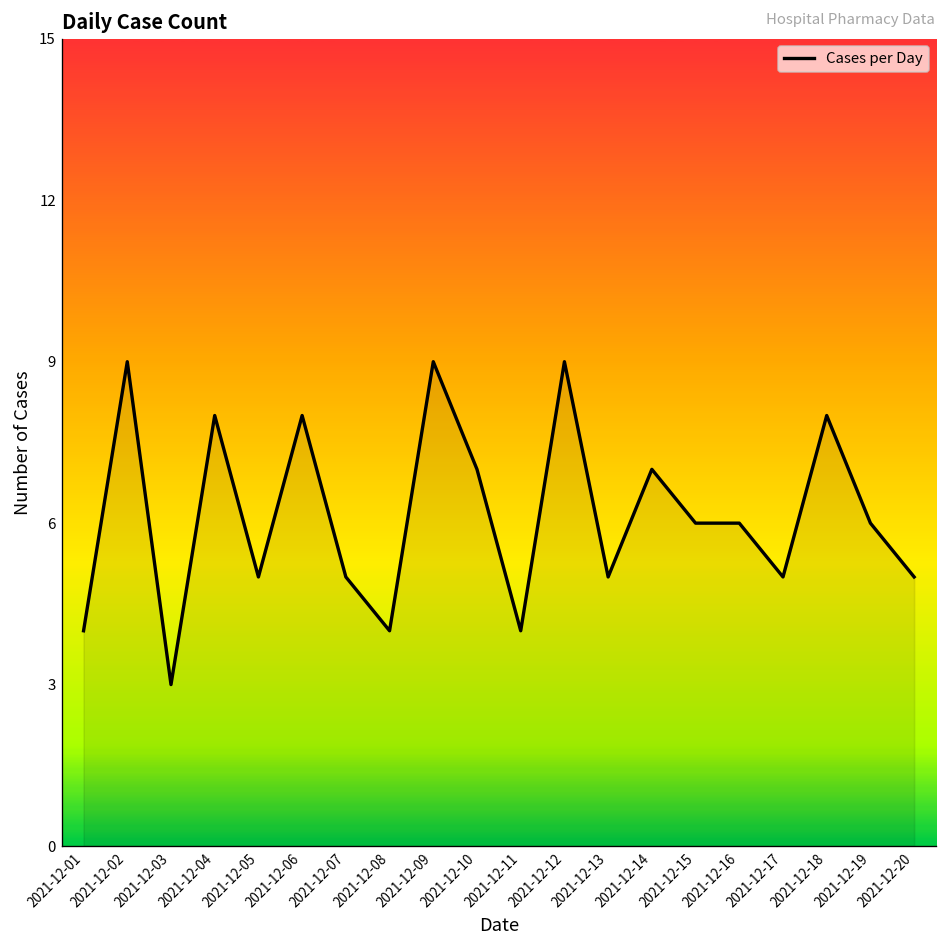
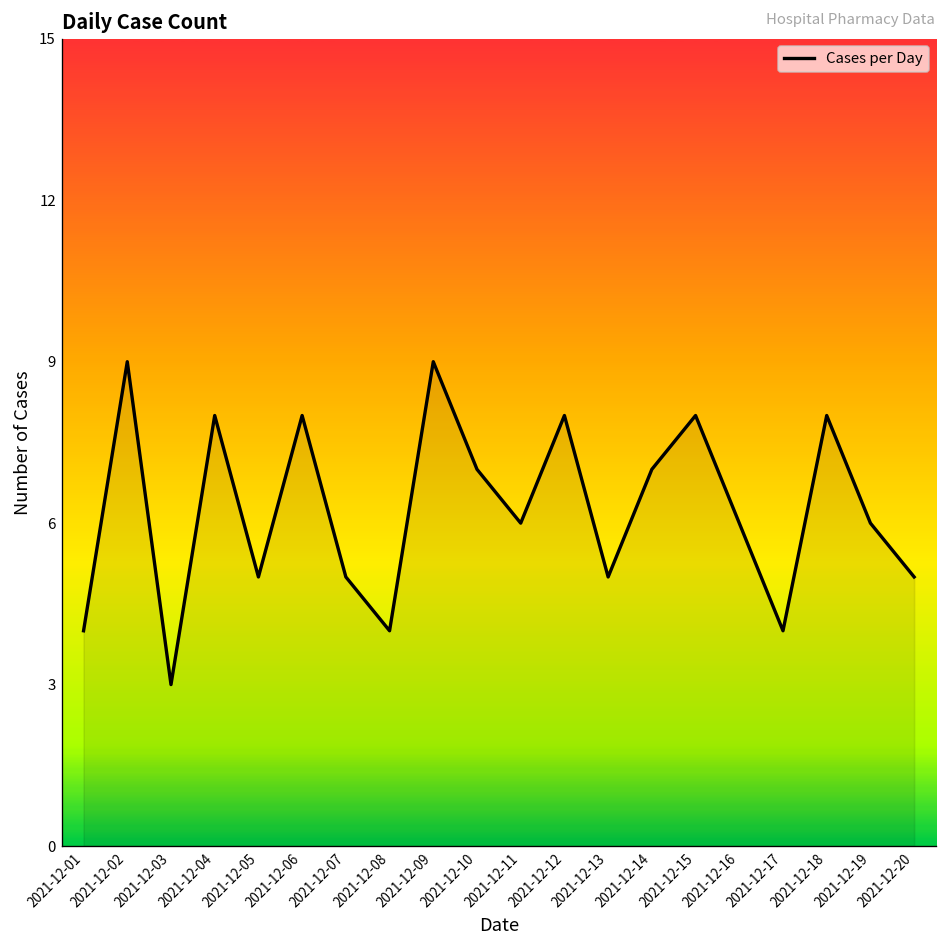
  {
    "2021-12-01": 4,
    "2021-12-02": 9,
    "2021-12-03": 3,
    "2021-12-04": 8,
    "2021-12-05": 5,
    "2021-12-06": 8,
    "2021-12-07": 5,
    "2021-12-08": 4,
    "2021-12-09": 9,
    "2021-12-10": 7,
-   "2021-12-11": 4,
-   "2021-12-12": 9,
+   "2021-12-11": 6,
+   "2021-12-12": 8,
    "2021-12-13": 5,
    "2021-12-14": 7,
-   "2021-12-15": 6,
+   "2021-12-15": 8,
    "2021-12-16": 6,
-   "2021-12-17": 5,
+   "2021-12-17": 4,
    "2021-12-18": 8,
    "2021-12-19": 6,
    "2021-12-20": 5
  }
